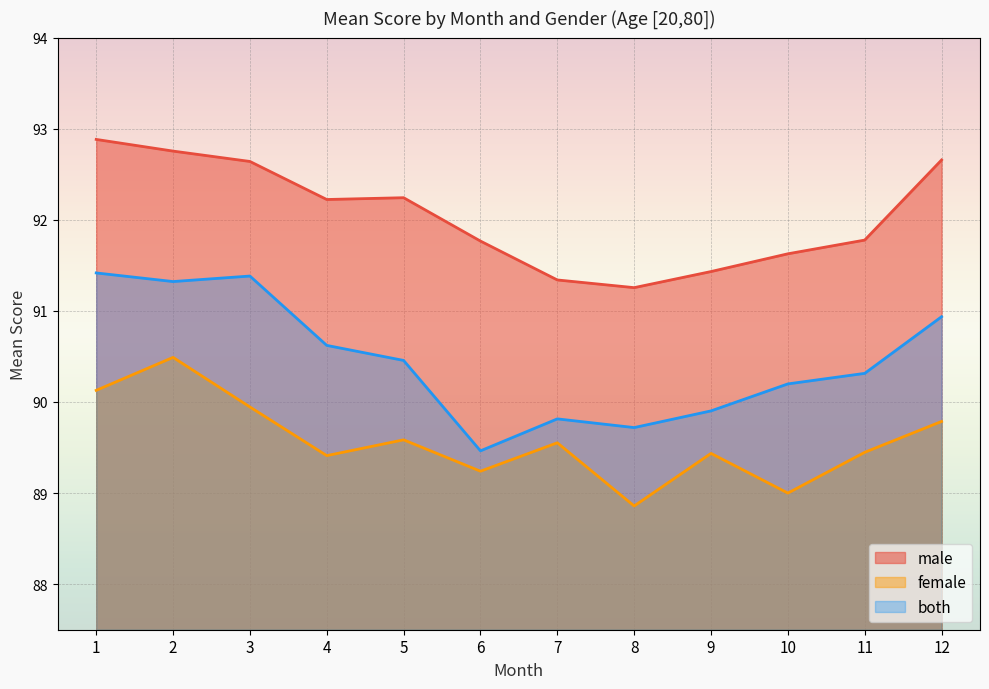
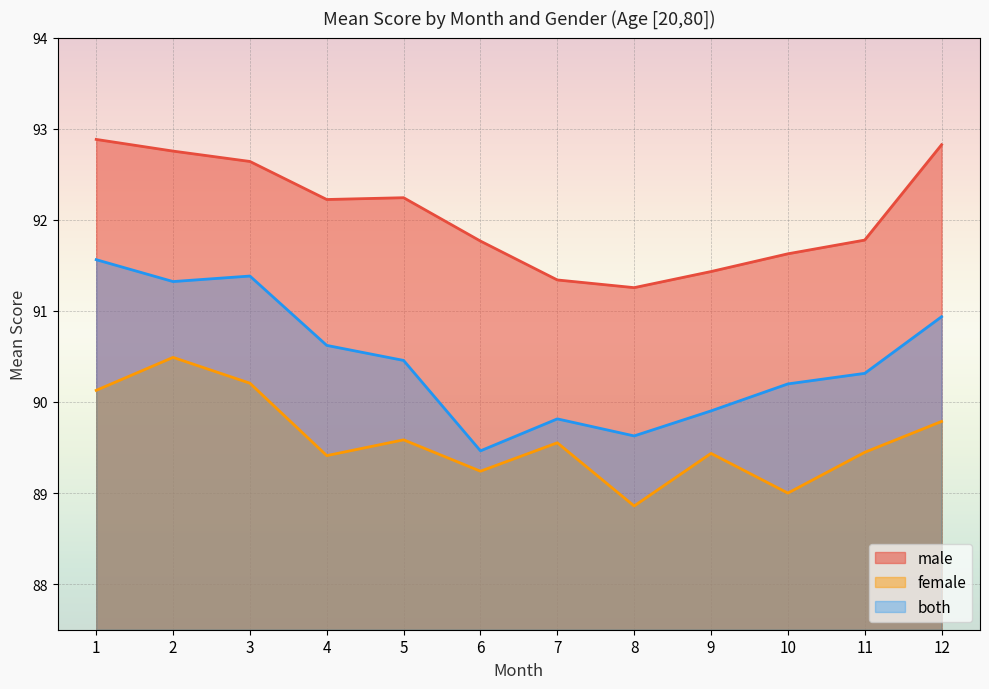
  {
    "male": {
      "1": 92.9,
      "2": 92.8,
      "3": 92.6,
      "4": 92.2,
      "5": 92.2,
      "6": 91.8,
      "7": 91.3,
      "8": 91.3,
      "9": 91.4,
      "10": 91.6,
      "11": 91.8,
-     "12": 92.7
+     "12": 92.8
    },
    "female": {
      "1": 90.1,
      "2": 90.5,
-     "3": 89.9,
+     "3": 90.2,
      "4": 89.4,
      "5": 89.6,
      "6": 89.2,
      "7": 89.6,
      "8": 88.9,
      "9": 89.4,
      "10": 89.0,
      "11": 89.4,
      "12": 89.8
    },
    "both": {
-     "1": 91.4,
+     "1": 91.6,
      "2": 91.3,
      "3": 91.4,
      "4": 90.6,
      "5": 90.5,
      "6": 89.5,
      "7": 89.8,
-     "8": 89.7,
+     "8": 89.6,
      "9": 89.9,
      "10": 90.2,
      "11": 90.3,
      "12": 90.9
    }
  }
